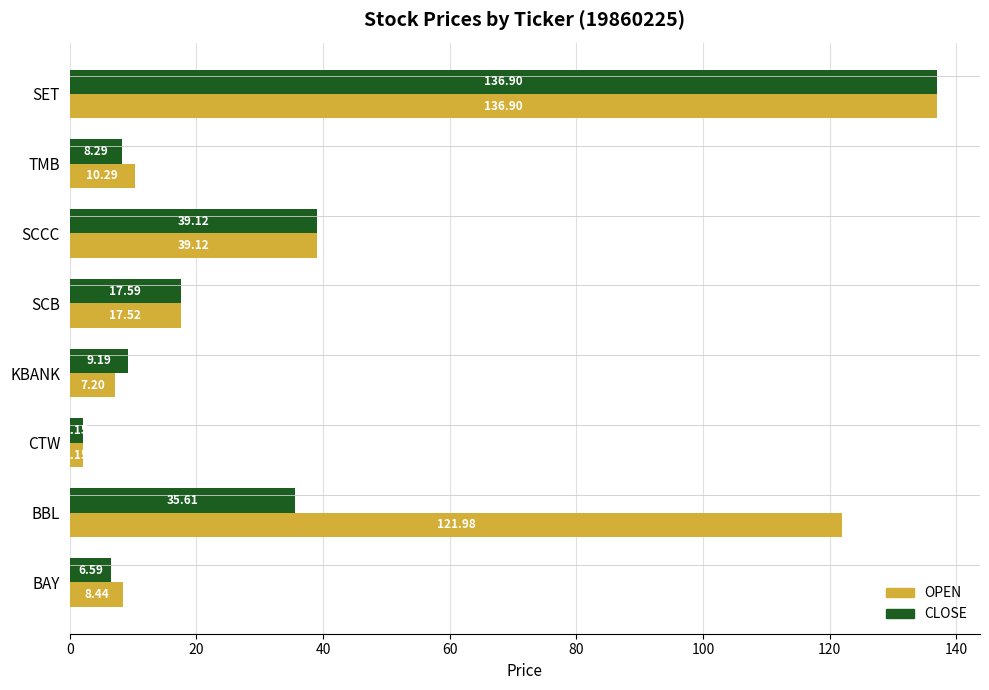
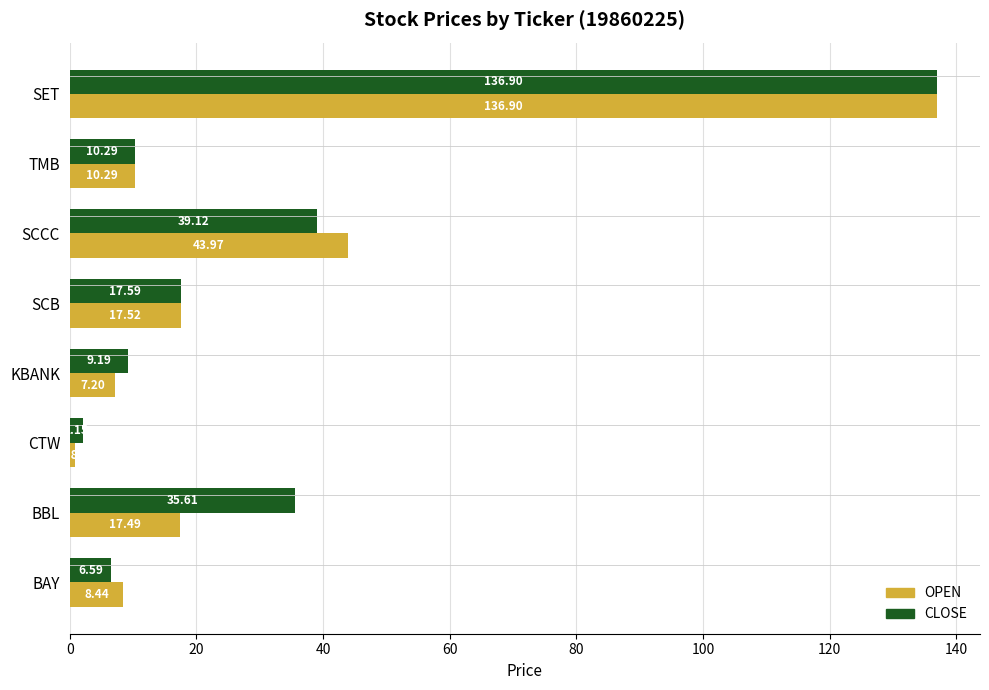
  {
    "CLOSE": {
      "SET": 136.90,
-     "TMB": 8.29,
+     "TMB": 10.29,
      "SCCC": 39.12,
      "SCB": 17.59,
      "KBANK": 9.19,
      "CTW": 2.15,
      "BBL": 35.61,
      "BAY": 6.59
    },
    "OPEN": {
      "SET": 136.90,
      "TMB": 10.29,
-     "SCCC": 39.12,
+     "SCCC": 43.97,
      "SCB": 17.52,
      "KBANK": 7.20,
-     "CTW": 2,
-     "BBL": 121.98,
+     "CTW": 1,
+     "BBL": 17.49,
      "BAY": 8.44
    }
  }
